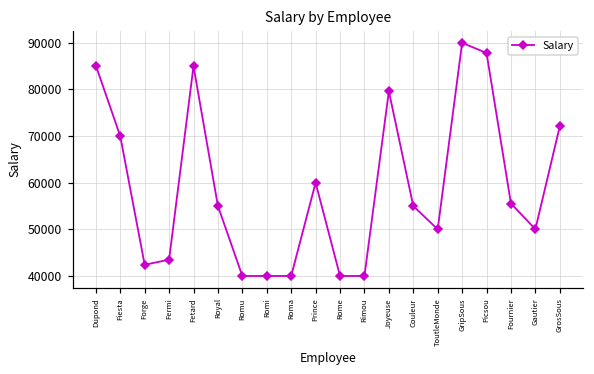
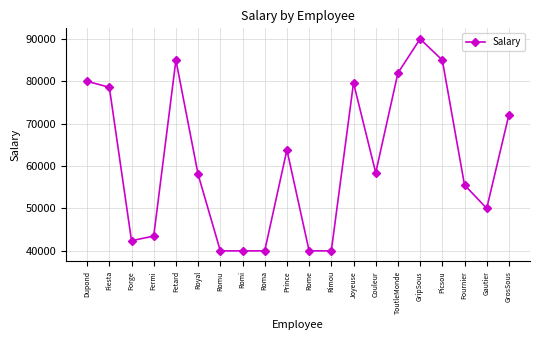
  {
-   "Dupond": 85000,
-   "Fiesta": 70000,
+   "Dupond": 80000,
+   "Fiesta": 79000,
    "Forge": 42000,
    "Fermi": 43000,
    "Fetard": 85000,
-   "Royal": 55000,
+   "Royal": 58000,
    "Romu": 40000,
    "Romi": 40000,
    "Roma": 40000,
-   "Prince": 60000,
+   "Prince": 64000,
    "Rome": 40000,
    "Rimou": 40000,
    "Joyeuse": 80000,
-   "Couleur": 55000,
-   "ToutleMonde": 50000,
+   "Couleur": 58000,
+   "ToutleMonde": 82000,
    "GripSous": 90000,
-   "Picsou": 88000,
+   "Picsou": 85000,
    "Fournier": 56000,
    "Gautier": 50000,
    "GrosSous": 72000
  }
